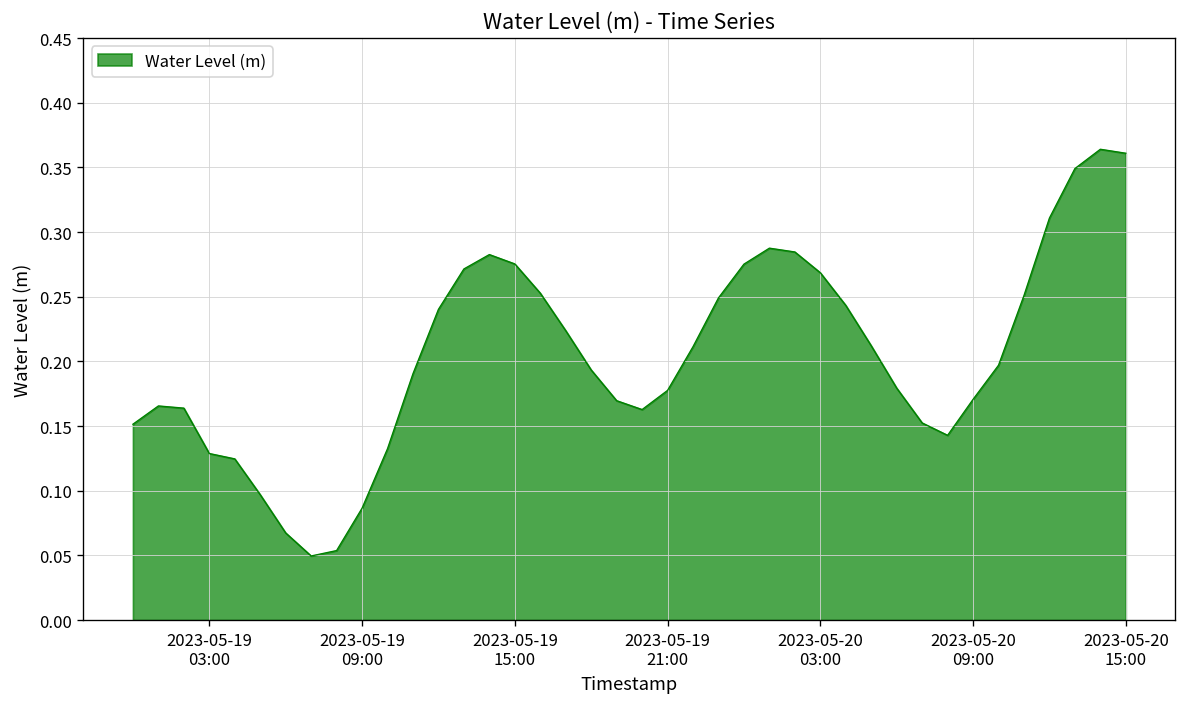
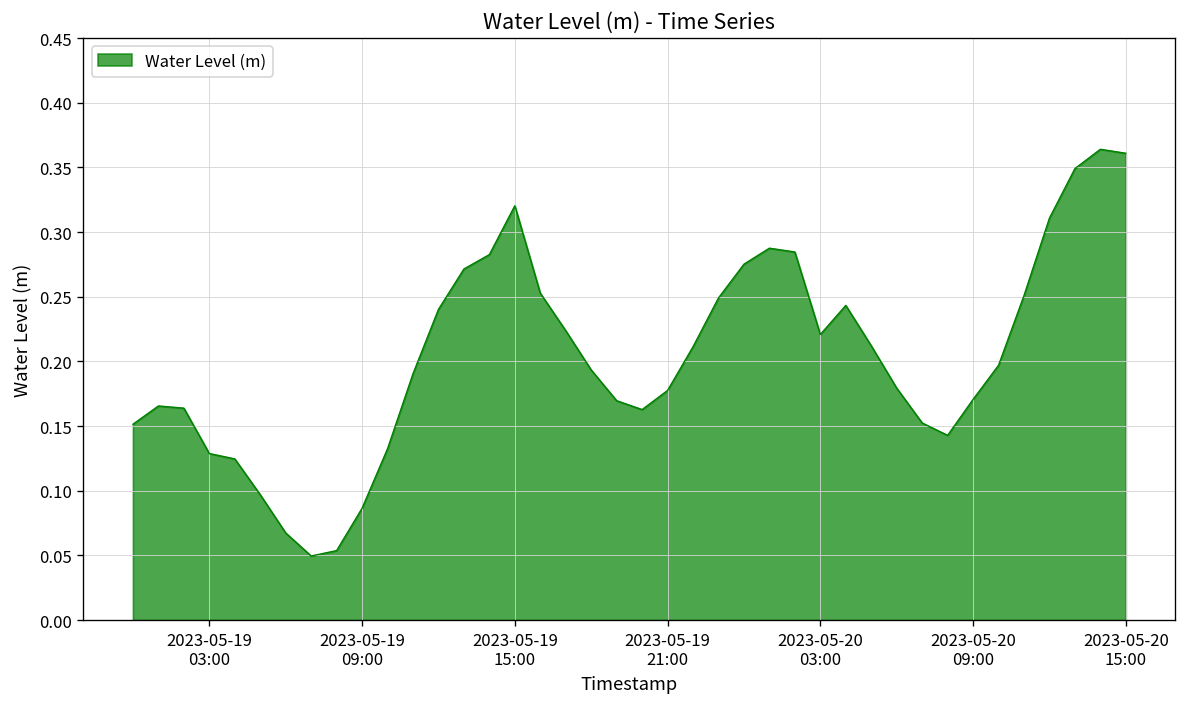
  {
    "2023-05-19 03:00": 0.129,
    "2023-05-19 09:00": 0.086,
-   "2023-05-19 15:00": 0.275,
+   "2023-05-19 15:00": 0.320,
    "2023-05-19 21:00": 0.178,
-   "2023-05-20 03:00": 0.269,
+   "2023-05-20 03:00": 0.221,
    "2023-05-20 09:00": 0.171,
    "2023-05-20 15:00": 0.361
  }
